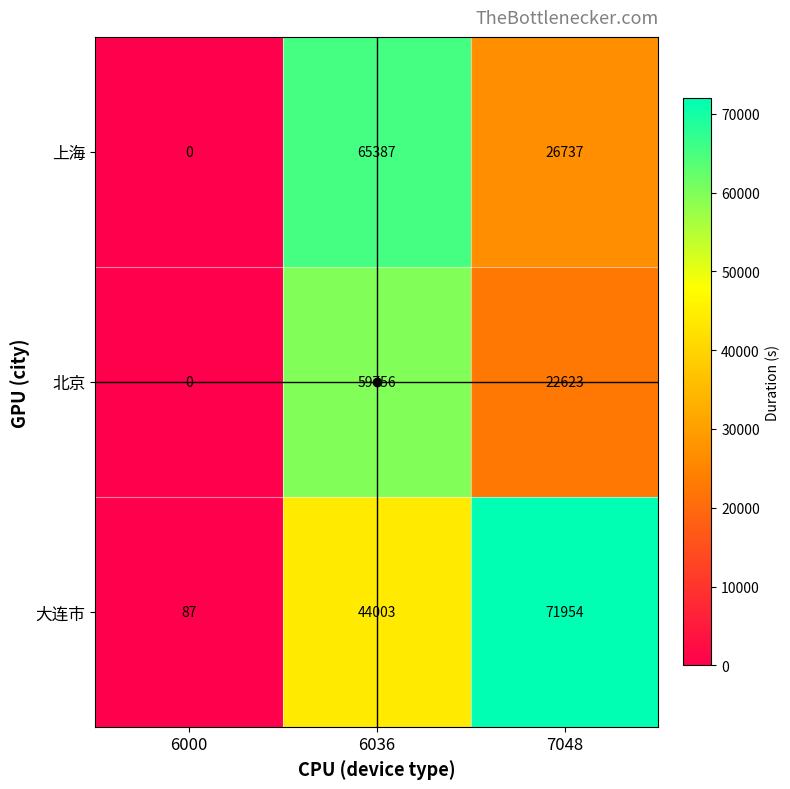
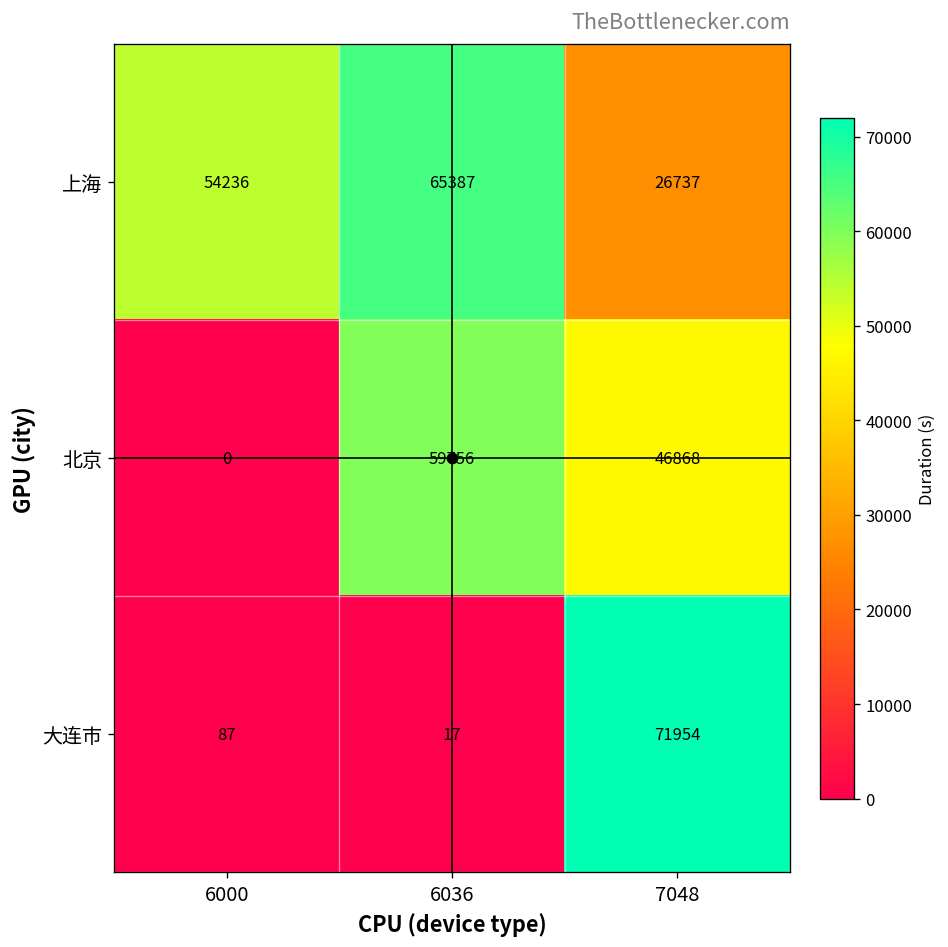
  {
    "上海": {
-     "6000": 0,
+     "6000": 54236,
      "6036": 65387,
      "7048": 26737
    },
    "北京": {
      "6000": 0,
-     "7048": 22623
+     "7048": 46868
    },
    "大连市": {
      "6000": 87,
-     "6036": 44003,
+     "6036": 17,
      "7048": 71954
    }
  }
